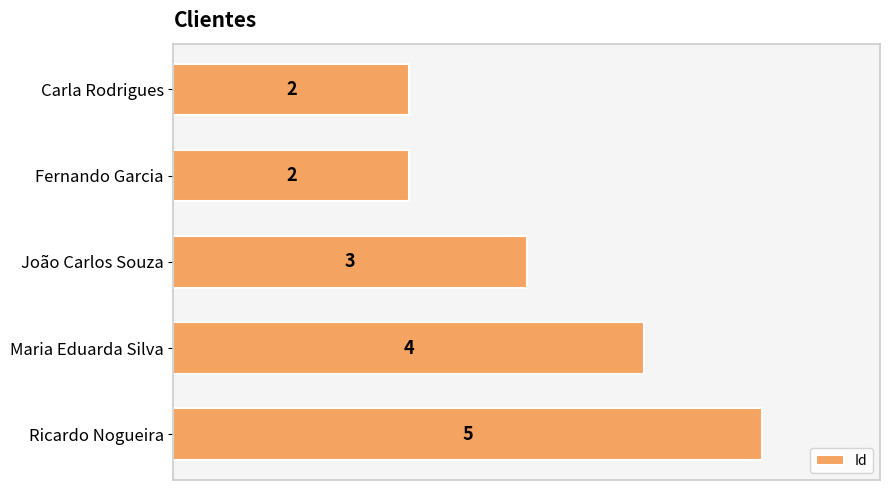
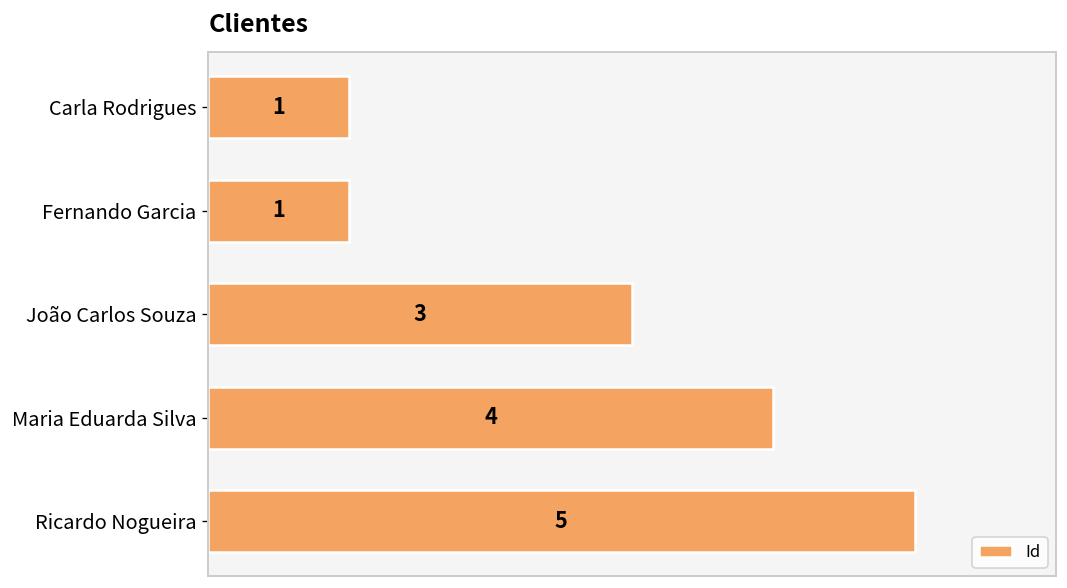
  {
-   "Carla Rodrigues": 2,
-   "Fernando Garcia": 2,
+   "Carla Rodrigues": 1,
+   "Fernando Garcia": 1,
    "João Carlos Souza": 3,
    "Maria Eduarda Silva": 4,
    "Ricardo Nogueira": 5
  }
